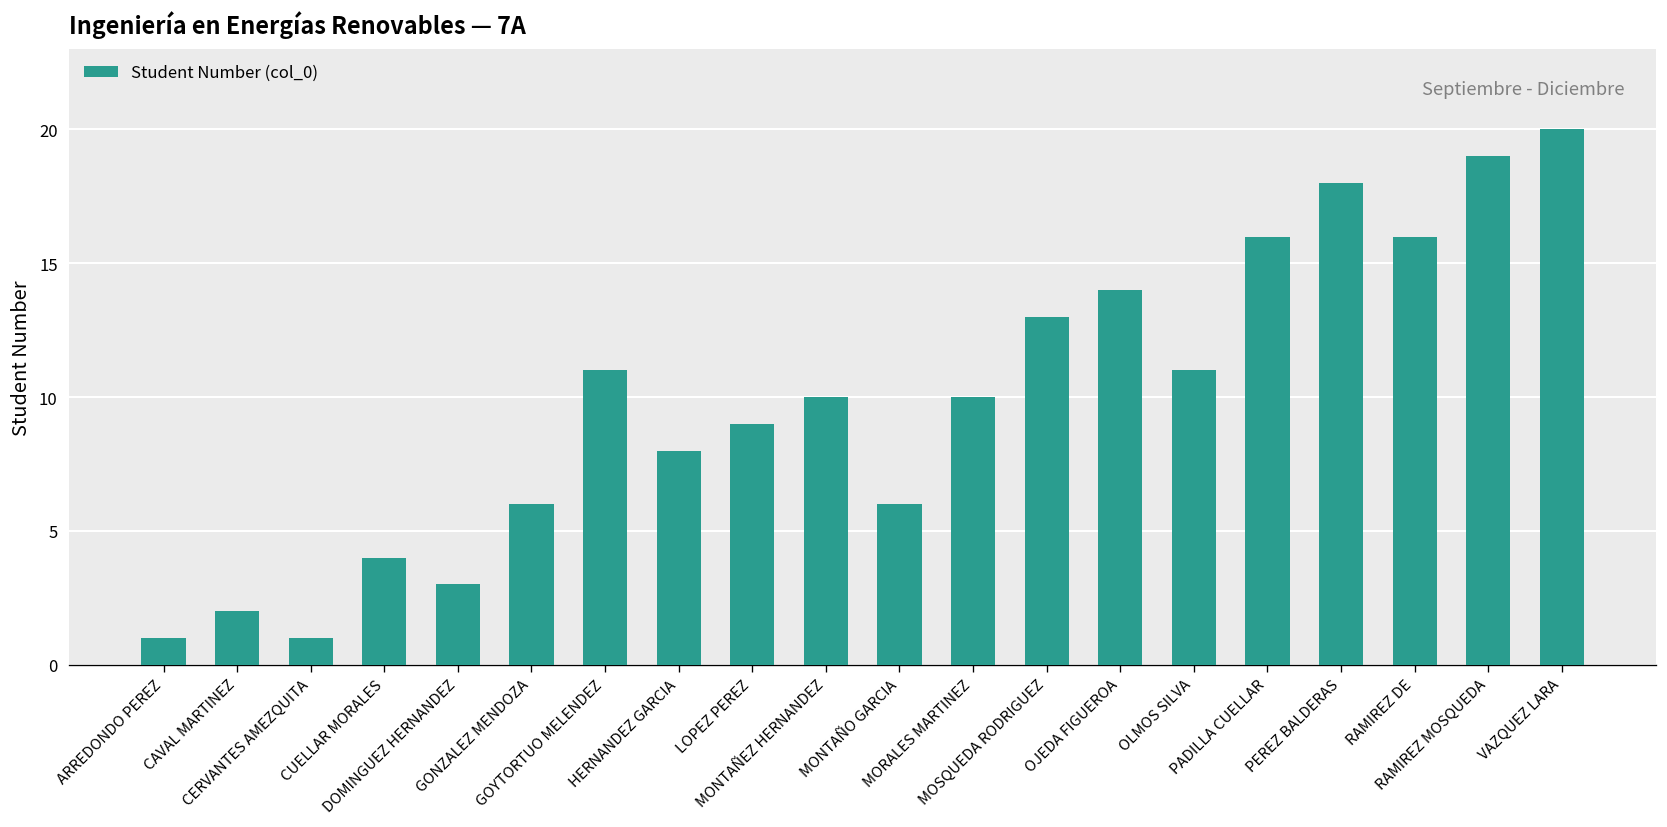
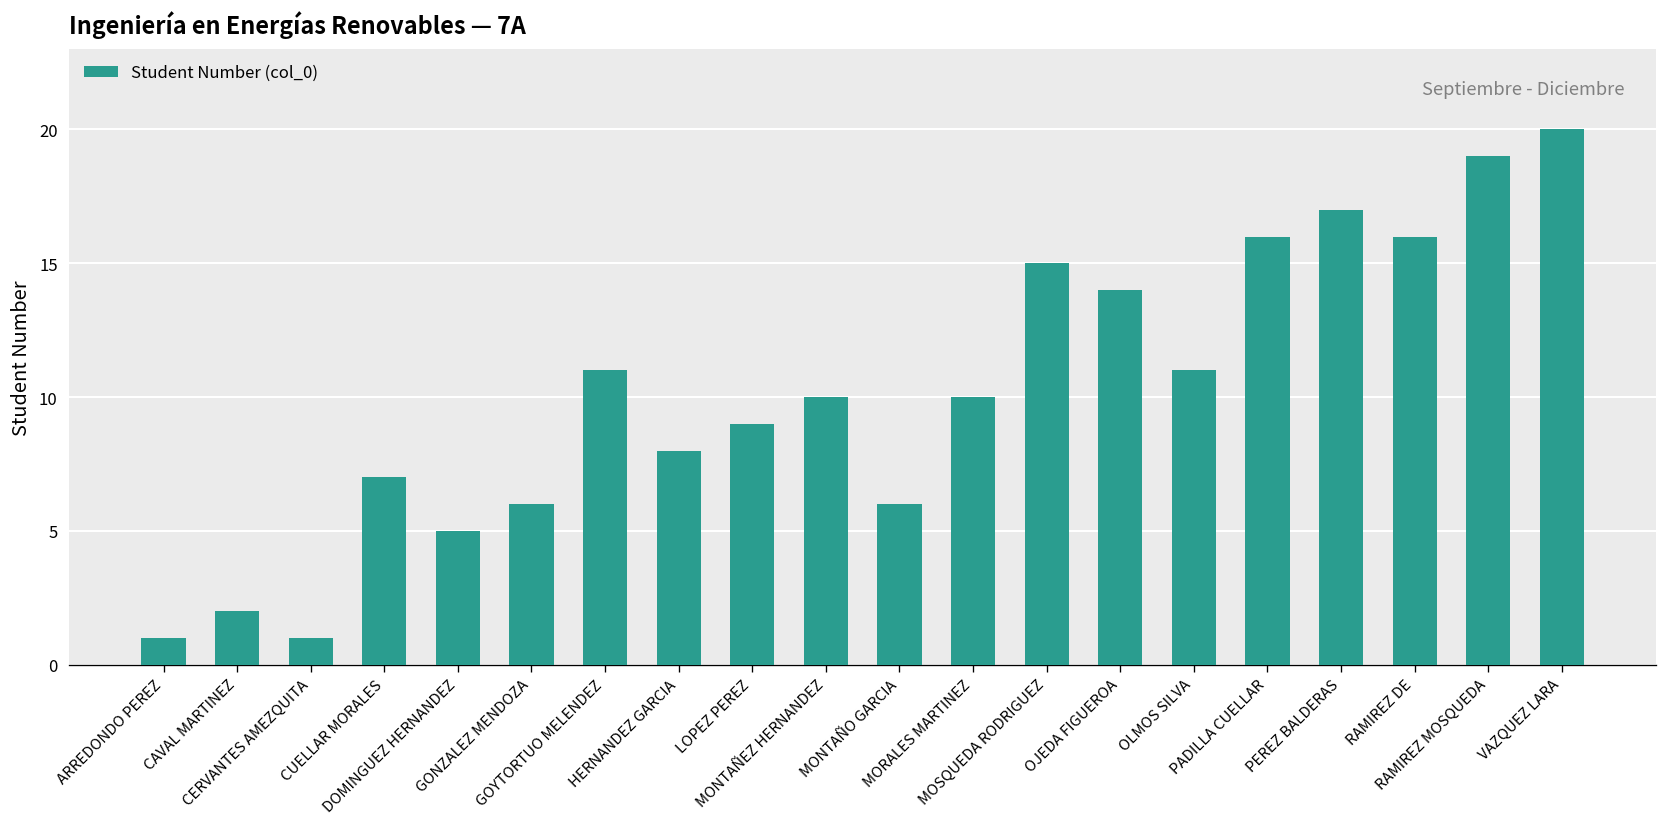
  {
    "ARREDONDO PEREZ": 1,
    "CAVAL MARTINEZ": 2,
    "CERVANTES AMEZQUITA": 1,
-   "CUELLAR MORALES": 4,
-   "DOMINGUEZ HERNANDEZ": 3,
+   "CUELLAR MORALES": 7,
+   "DOMINGUEZ HERNANDEZ": 5,
    "GONZALEZ MENDOZA": 6,
    "GOYTORTUO MELENDEZ": 11,
    "HERNANDEZ GARCIA": 8,
    "LOPEZ PEREZ": 9,
    "MONTAÑEZ HERNANDEZ": 10,
    "MONTAÑO GARCIA": 6,
    "MORALES MARTINEZ": 10,
-   "MOSQUEDA RODRIGUEZ": 13,
+   "MOSQUEDA RODRIGUEZ": 15,
    "OJEDA FIGUEROA": 14,
    "OLMOS SILVA": 11,
    "PADILLA CUELLAR": 16,
-   "PEREZ BALDERAS": 18,
+   "PEREZ BALDERAS": 17,
    "RAMIREZ DE": 16,
    "RAMIREZ MOSQUEDA": 19,
    "VAZQUEZ LARA": 20
  }
